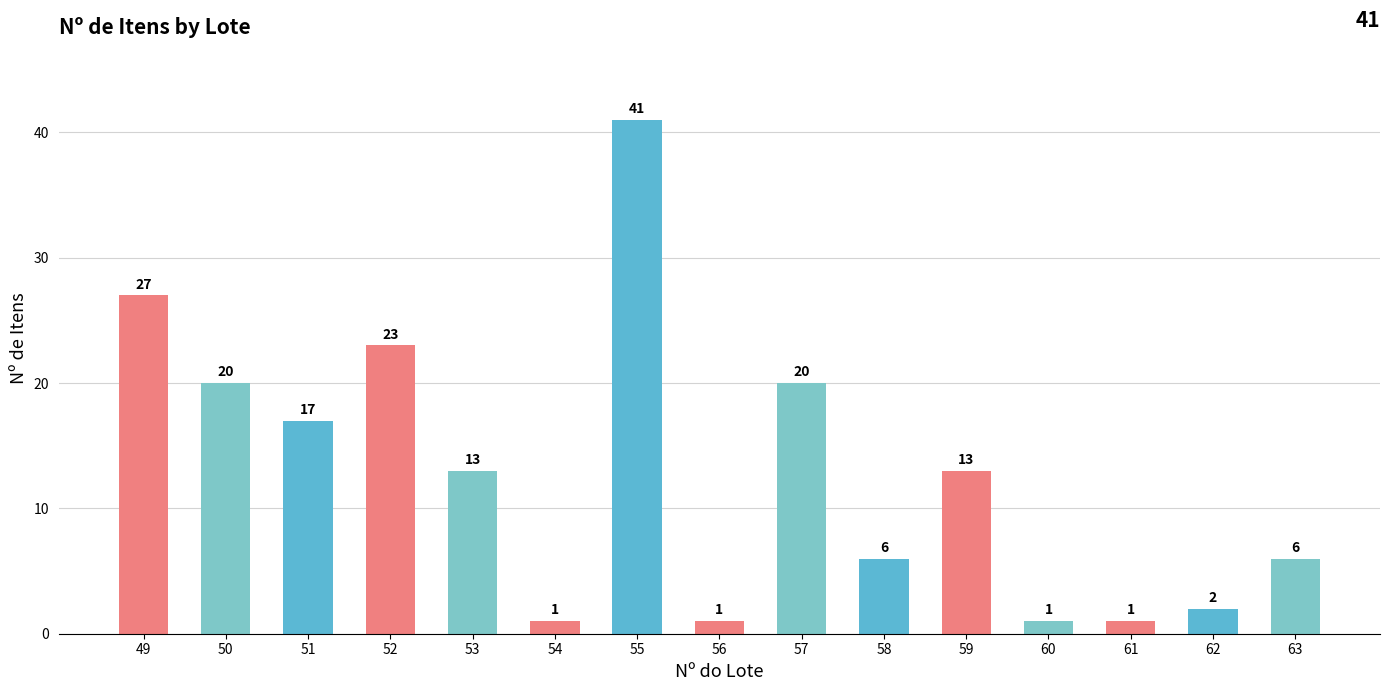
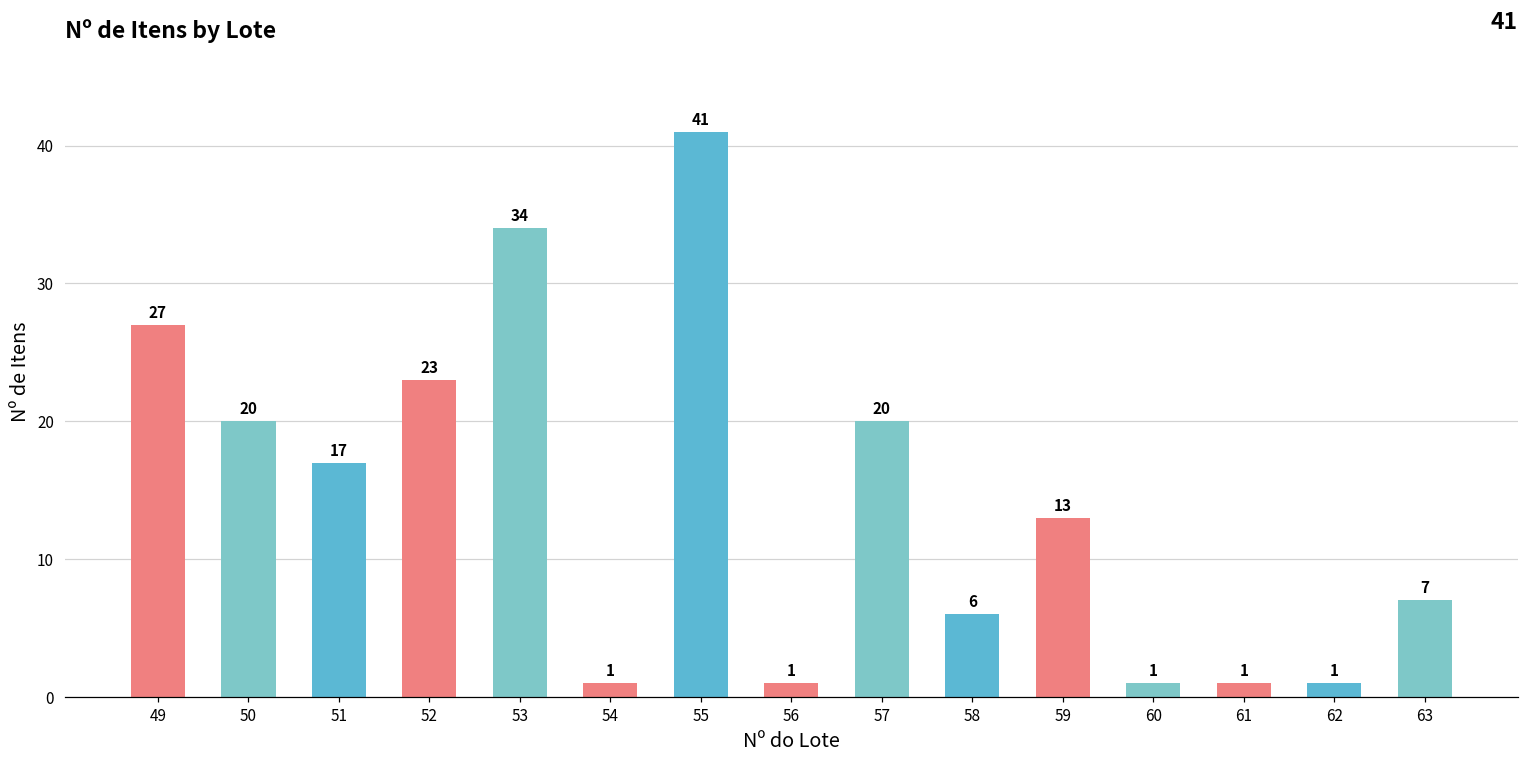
  {
    "49": 27,
    "50": 20,
    "51": 17,
    "52": 23,
-   "53": 13,
+   "53": 34,
    "54": 1,
    "55": 41,
    "56": 1,
    "57": 20,
    "58": 6,
    "59": 13,
    "60": 1,
    "61": 1,
-   "62": 2,
-   "63": 6
+   "62": 1,
+   "63": 7
  }
